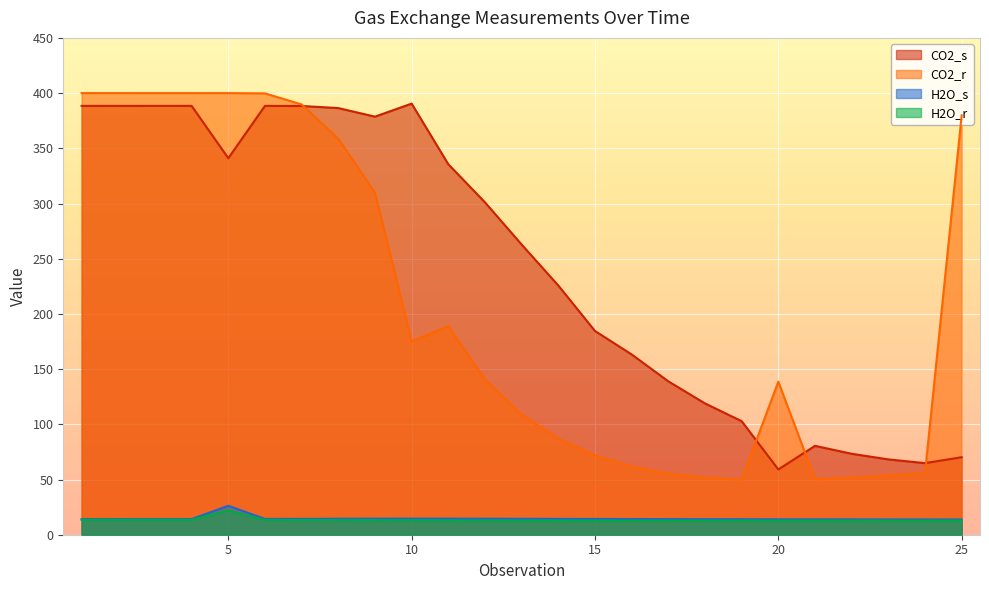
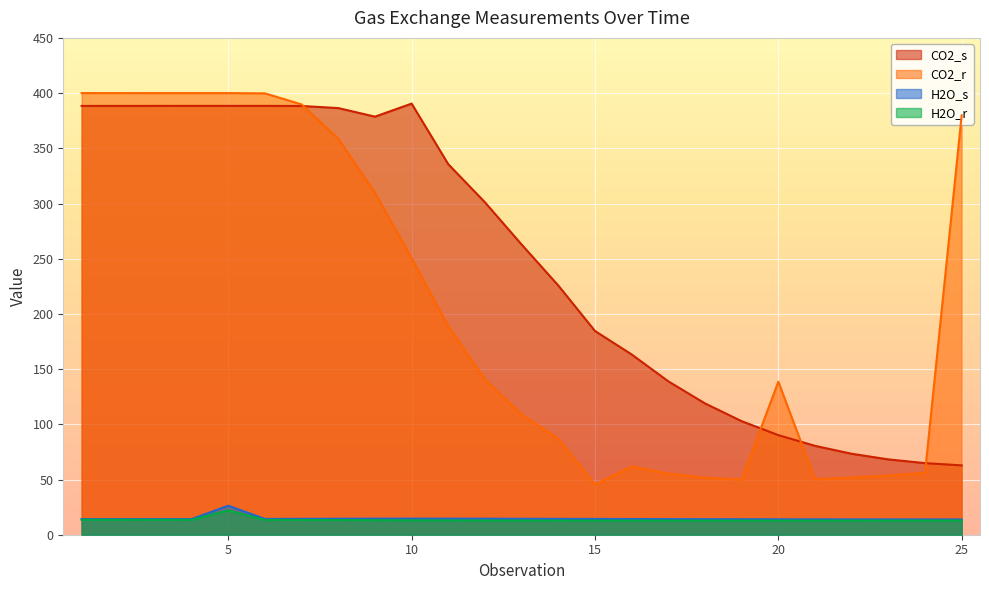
  {
    "CO2_s": {
-     "5": 341,
+     "5": 388,
      "10": 390,
      "15": 185,
-     "20": 59,
-     "25": 70
+     "20": 90,
+     "25": 63
    },
    "CO2_r": {
      "5": 400,
-     "10": 175,
-     "15": 72,
+     "10": 250,
+     "15": 45,
      "20": 139
    },
    "H2O_s": {
      "5": 26
    },
    "H2O_r": {
      "5": 22
    }
  }
